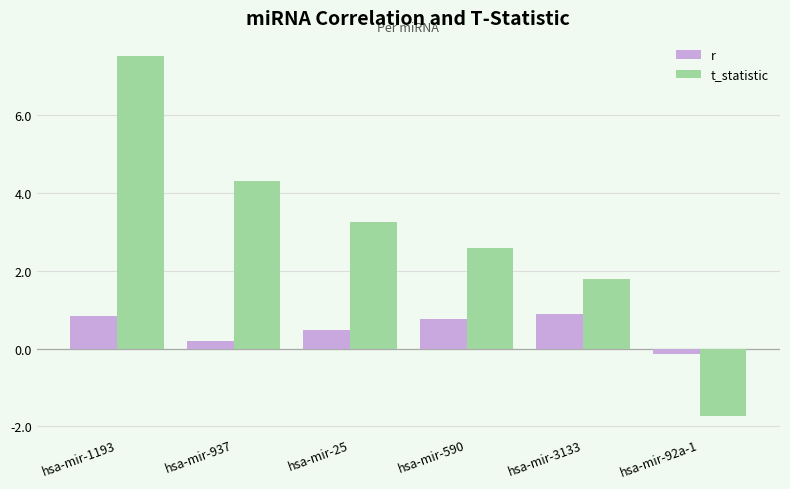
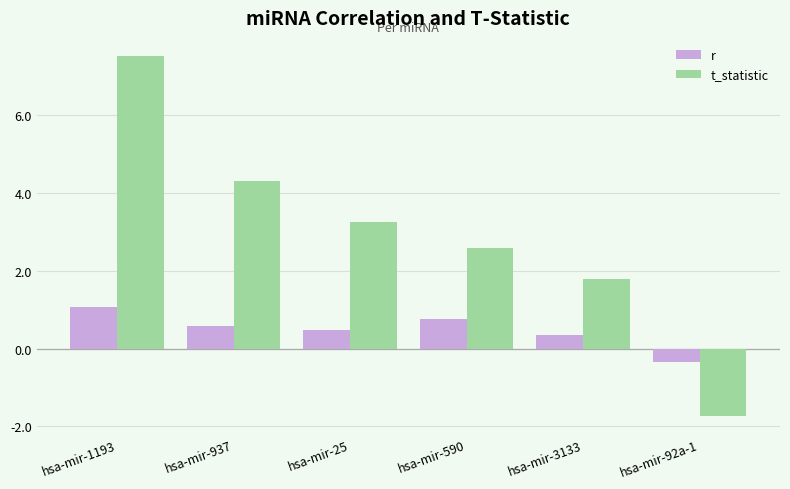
  {
    "r": {
-     "hsa-mir-1193": 0.8,
-     "hsa-mir-937": 0.2,
+     "hsa-mir-1193": 1.1,
+     "hsa-mir-937": 0.6,
      "hsa-mir-25": 0.5,
      "hsa-mir-590": 0.8,
-     "hsa-mir-3133": 0.9,
-     "hsa-mir-92a-1": -0.1
+     "hsa-mir-3133": 0.3,
+     "hsa-mir-92a-1": -0.3
    },
    "t_statistic": {
      "hsa-mir-1193": 7.5,
      "hsa-mir-937": 4.3,
      "hsa-mir-25": 3.2,
      "hsa-mir-590": 2.6,
      "hsa-mir-3133": 1.8,
      "hsa-mir-92a-1": -1.7
    }
  }
